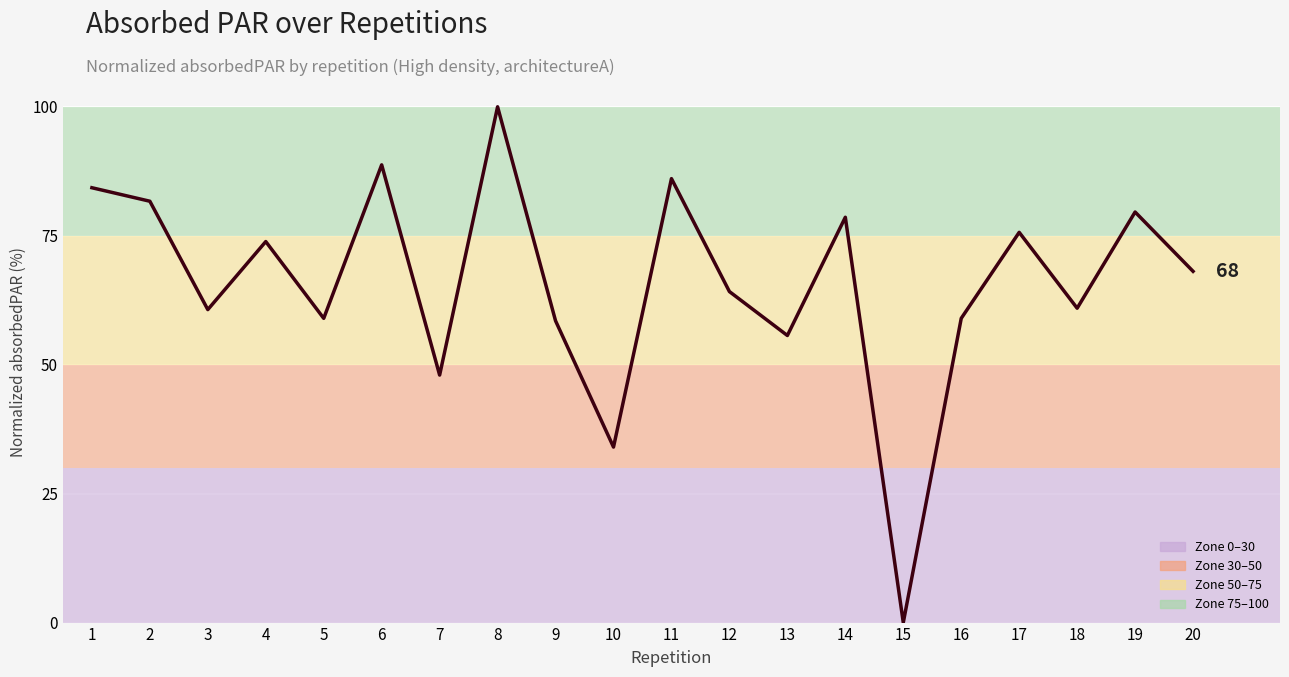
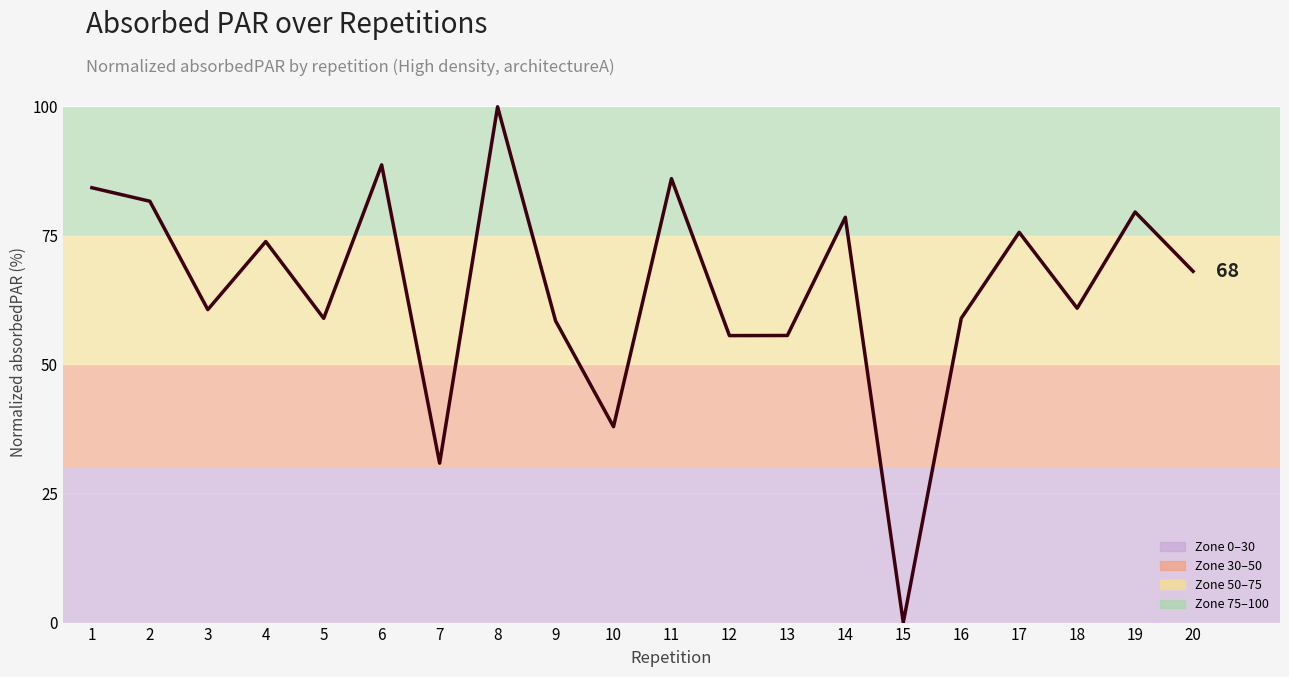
  {
    "1": 84,
    "2": 82,
    "3": 61,
    "4": 74,
    "5": 59,
    "6": 89,
-   "7": 48,
+   "7": 31,
    "8": 100,
    "9": 59,
-   "10": 34,
+   "10": 38,
    "11": 86,
-   "12": 64,
+   "12": 56,
    "13": 56,
    "14": 79,
    "15": 0,
    "16": 59,
    "17": 76,
    "18": 61,
    "19": 80
  }
